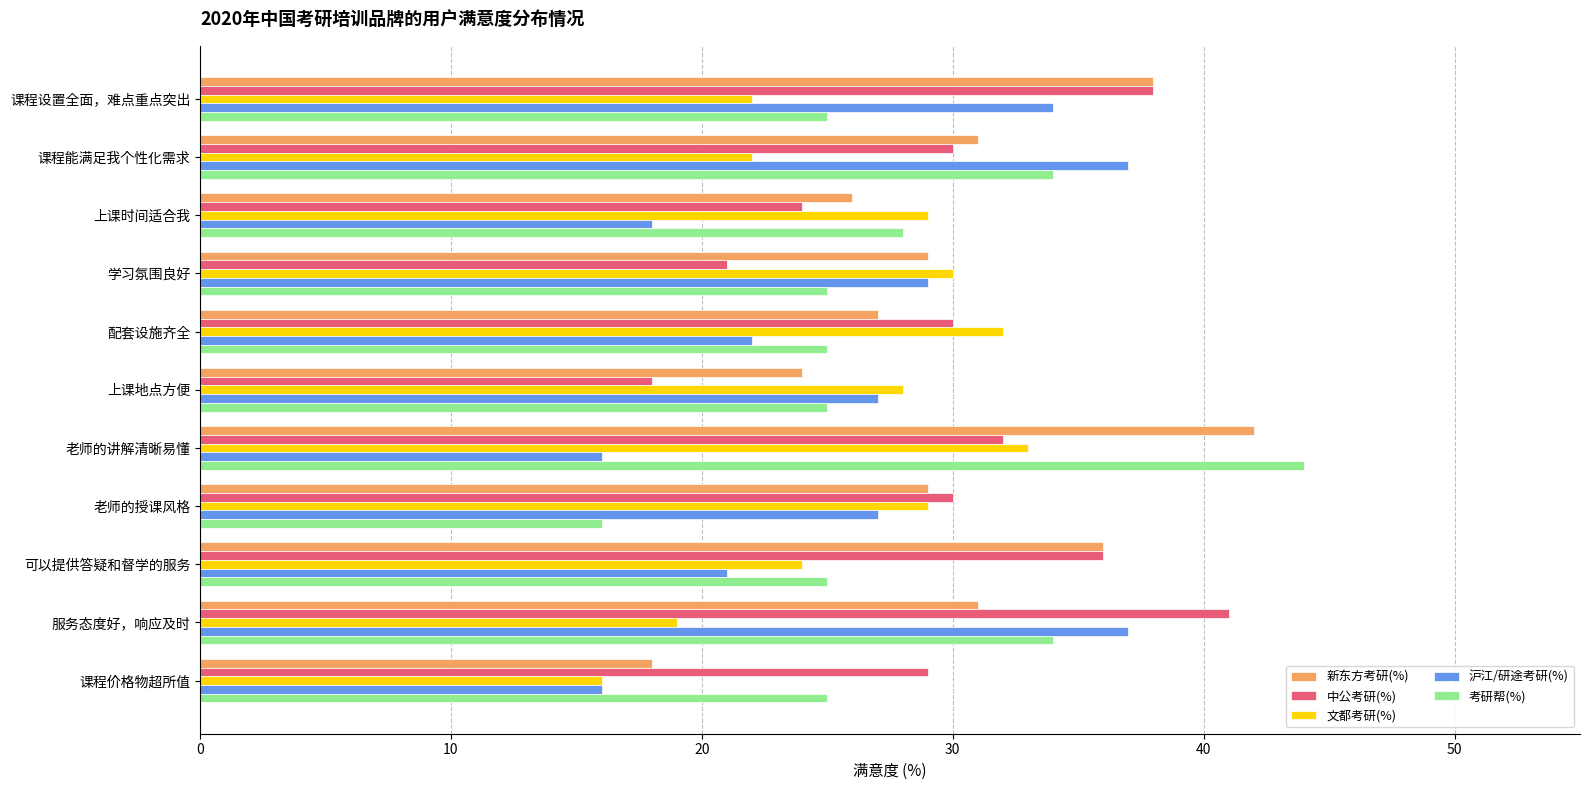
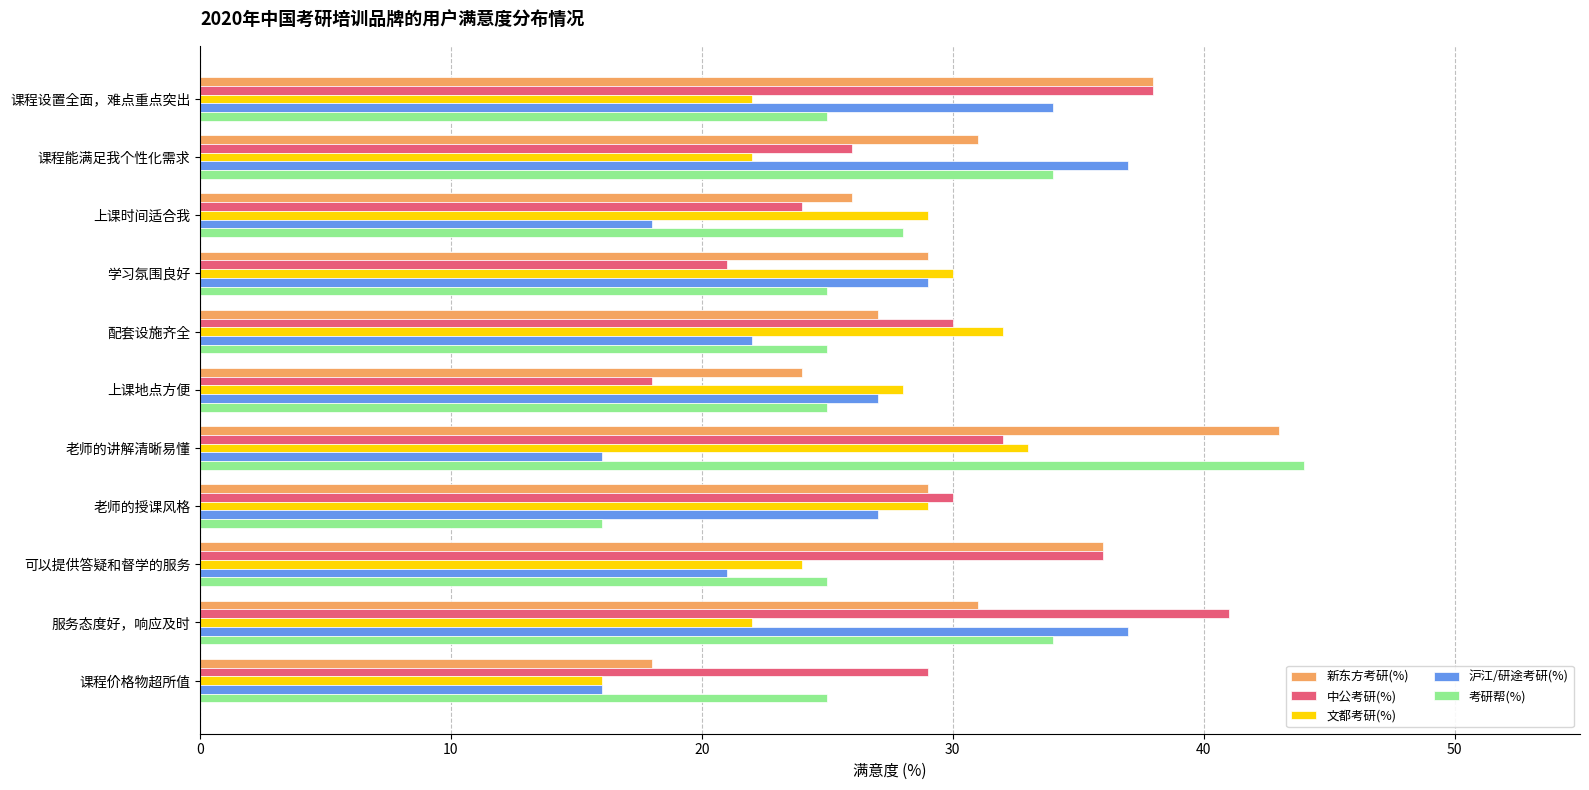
  {
    "新东方考研(%)": {
      "课程设置全面，难点重点突出": 38,
      "课程能满足我个性化需求": 31,
      "上课时间适合我": 26,
      "学习氛围良好": 29,
      "配套设施齐全": 27,
      "上课地点方便": 24,
-     "老师的讲解清晰易懂": 42,
+     "老师的讲解清晰易懂": 43,
      "老师的授课风格": 29,
      "可以提供答疑和督学的服务": 36,
      "服务态度好，响应及时": 31,
      "课程价格物超所值": 18
    },
    "中公考研(%)": {
      "课程设置全面，难点重点突出": 38,
-     "课程能满足我个性化需求": 30,
+     "课程能满足我个性化需求": 26,
      "上课时间适合我": 24,
      "学习氛围良好": 21,
      "配套设施齐全": 30,
      "上课地点方便": 18,
      "老师的讲解清晰易懂": 32,
      "老师的授课风格": 30,
      "可以提供答疑和督学的服务": 36,
      "服务态度好，响应及时": 41,
      "课程价格物超所值": 29
    },
    "文都考研(%)": {
      "课程设置全面，难点重点突出": 22,
      "课程能满足我个性化需求": 22,
      "上课时间适合我": 29,
      "学习氛围良好": 30,
      "配套设施齐全": 32,
      "上课地点方便": 28,
      "老师的讲解清晰易懂": 33,
      "老师的授课风格": 29,
      "可以提供答疑和督学的服务": 24,
-     "服务态度好，响应及时": 19,
+     "服务态度好，响应及时": 22,
      "课程价格物超所值": 16
    },
    "沪江/研途考研(%)": {
      "课程设置全面，难点重点突出": 34,
      "课程能满足我个性化需求": 37,
      "上课时间适合我": 18,
      "学习氛围良好": 29,
      "配套设施齐全": 22,
      "上课地点方便": 27,
      "老师的讲解清晰易懂": 16,
      "老师的授课风格": 27,
      "可以提供答疑和督学的服务": 21,
      "服务态度好，响应及时": 37,
      "课程价格物超所值": 16
    },
    "考研帮(%)": {
      "课程设置全面，难点重点突出": 25,
      "课程能满足我个性化需求": 34,
      "上课时间适合我": 28,
      "学习氛围良好": 25,
      "配套设施齐全": 25,
      "上课地点方便": 25,
      "老师的讲解清晰易懂": 44,
      "老师的授课风格": 16,
      "可以提供答疑和督学的服务": 25,
      "服务态度好，响应及时": 34,
      "课程价格物超所值": 25
    }
  }
